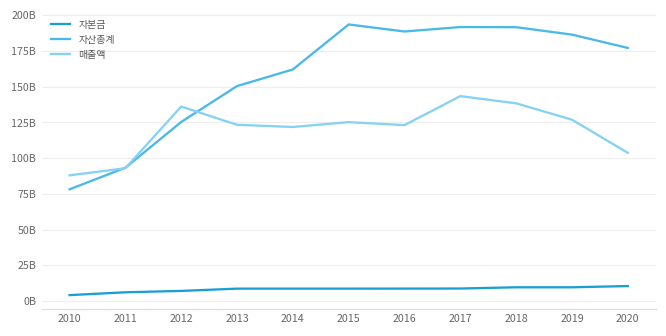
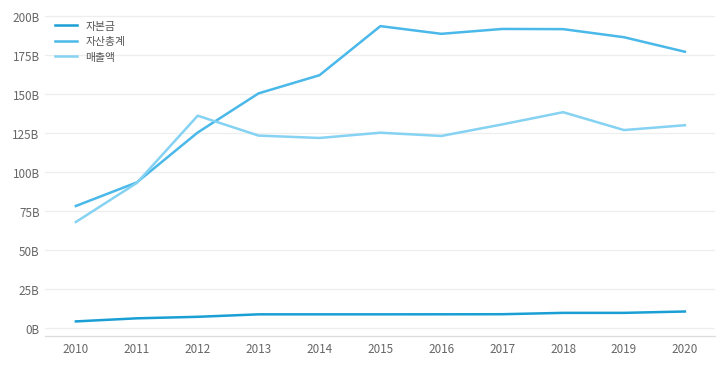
  {
    "매출액": {
-     "2010": 88000000000,
+     "2010": 68000000000,
      "2012": 136000000000,
      "2013": 123000000000,
      "2014": 122000000000,
      "2015": 125000000000,
      "2016": 123000000000,
-     "2017": 143000000000,
+     "2017": 131000000000,
      "2018": 138000000000,
      "2019": 127000000000,
-     "2020": 104000000000
+     "2020": 130000000000
    }
  }
